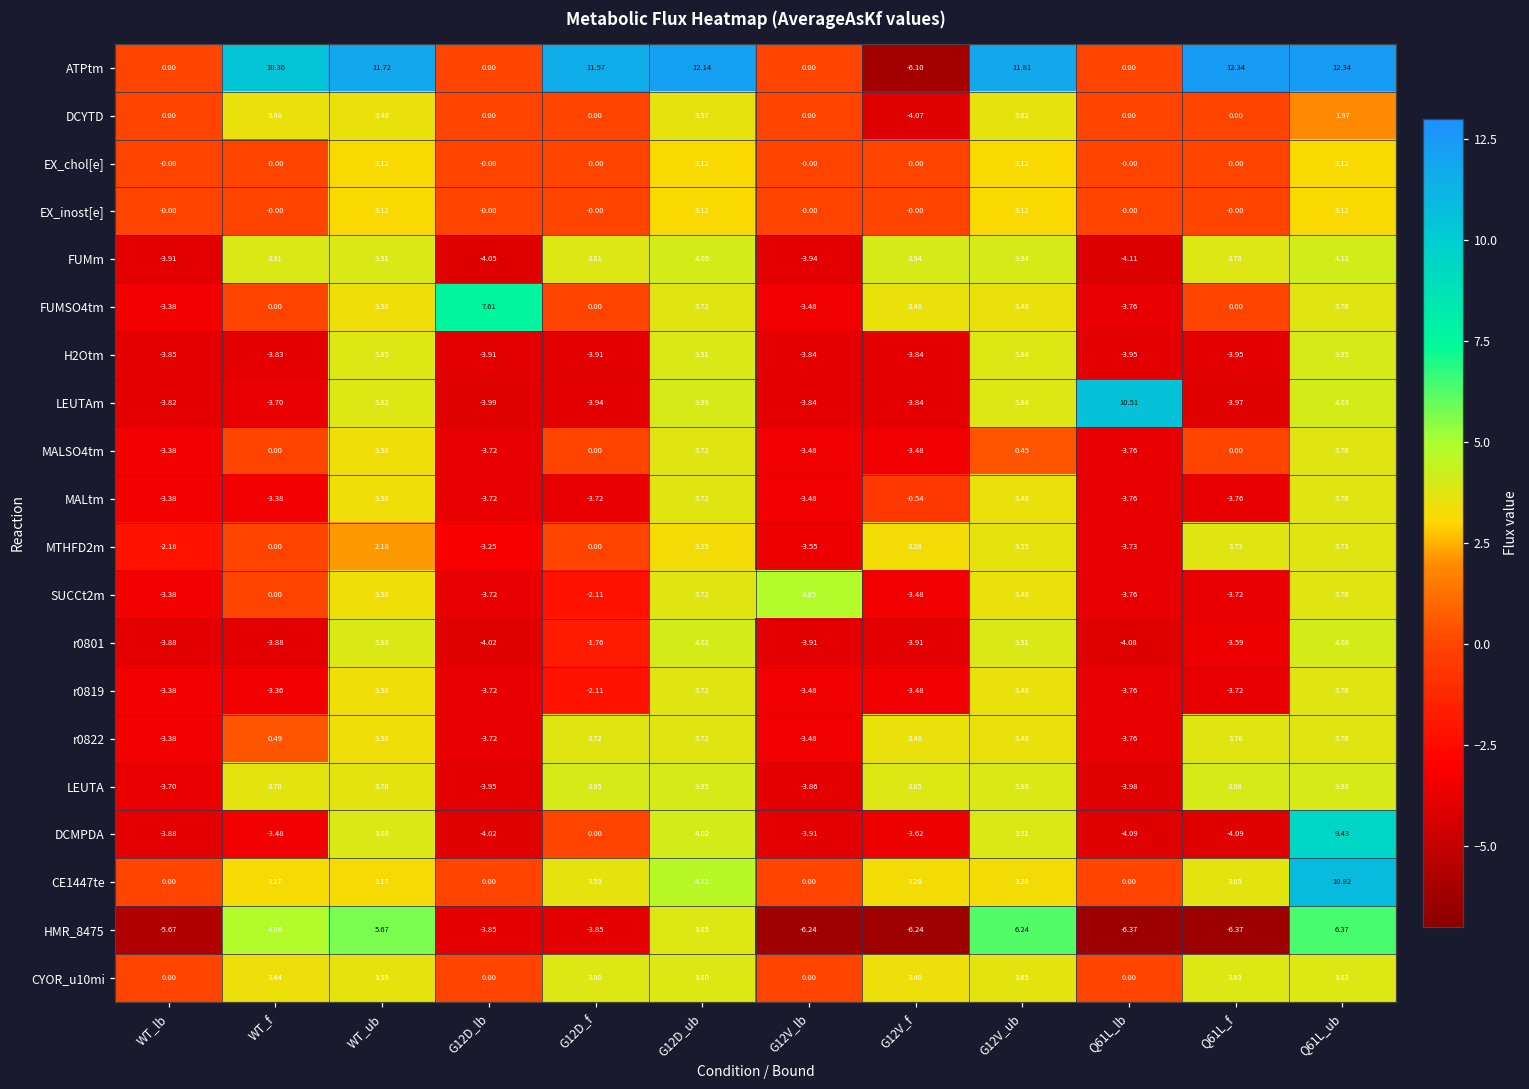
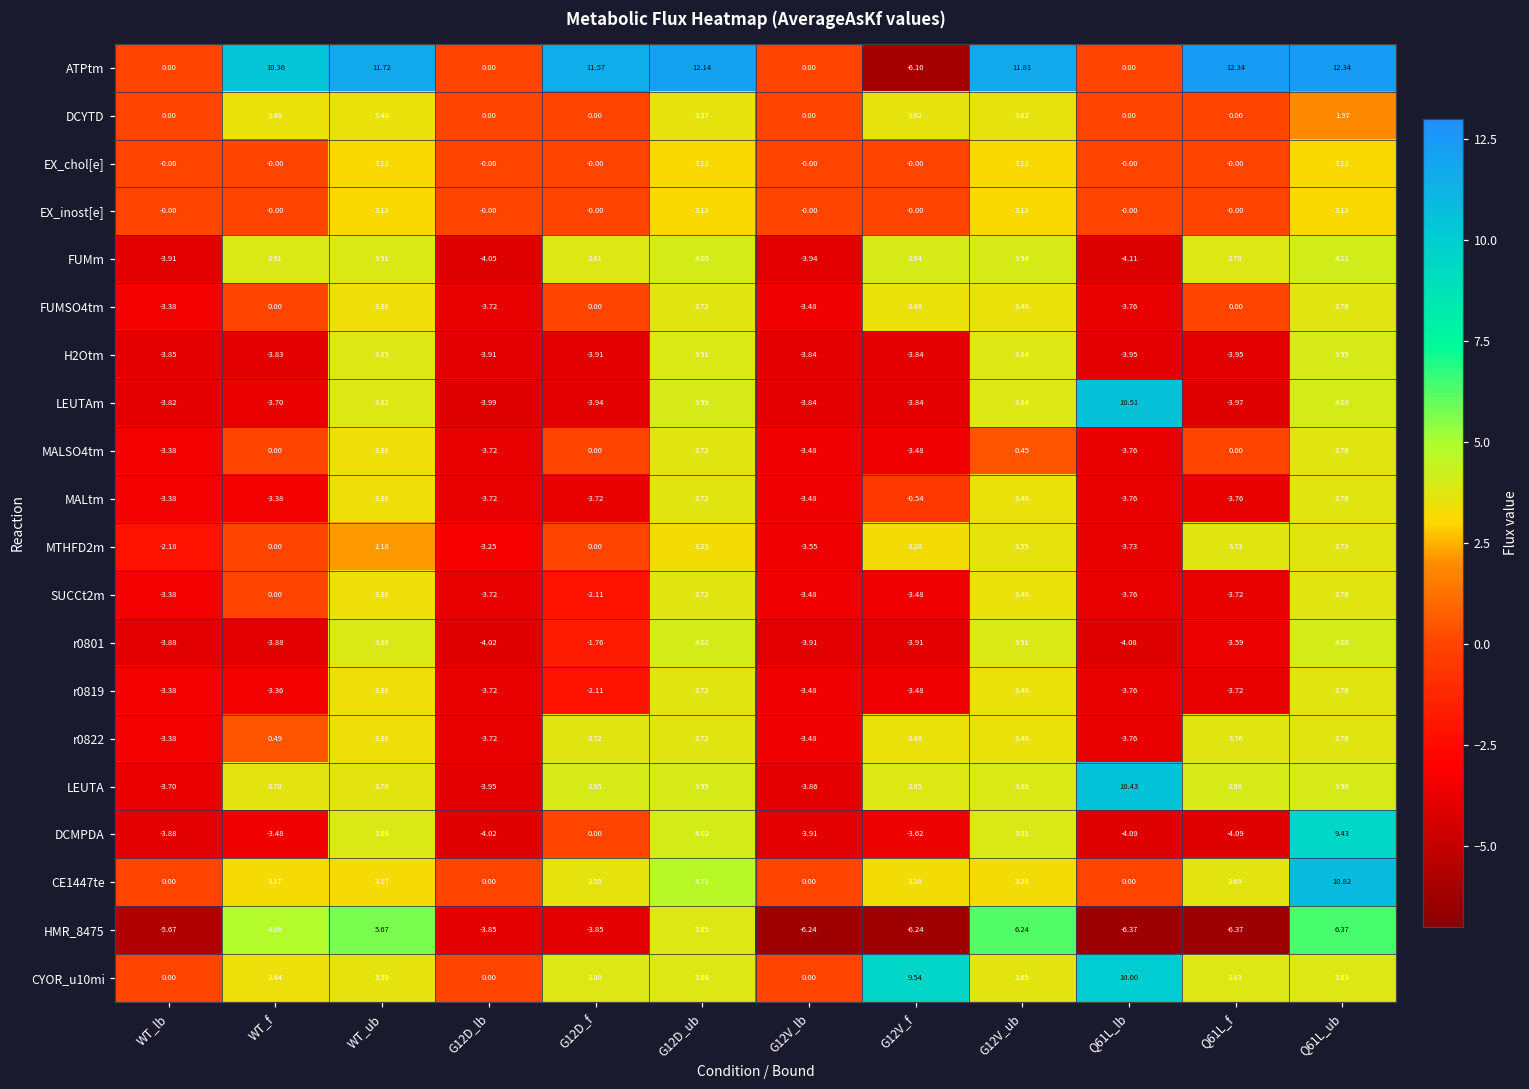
  {
    "DCYTD": {
      "WT_lb": 0.00,
      "WT_f": 3.48,
      "WT_ub": 3.48,
      "G12D_lb": 0.00,
      "G12D_f": 0.00,
      "G12D_ub": 3.57,
      "G12V_lb": 0.00,
-     "G12V_f": -4.07,
+     "G12V_f": 3.62,
      "G12V_ub": 3.62,
      "Q61L_lb": 0.00,
      "Q61L_f": 0.00,
      "Q61L_ub": 1.97
    },
    "FUMSO4tm": {
      "WT_lb": -3.38,
      "WT_f": 0.00,
      "WT_ub": 3.38,
-     "G12D_lb": 7.61,
+     "G12D_lb": -3.72,
      "G12D_f": 0.00,
      "G12D_ub": 3.72,
      "G12V_lb": -3.48,
      "G12V_f": 3.48,
      "G12V_ub": 3.48,
      "Q61L_lb": -3.76,
      "Q61L_f": 0.00,
      "Q61L_ub": 3.76
    },
    "SUCCt2m": {
      "WT_lb": -3.38,
      "WT_f": 0.00,
      "WT_ub": 3.38,
      "G12D_lb": -3.72,
      "G12D_f": -2.11,
      "G12D_ub": 3.72,
-     "G12V_lb": 4.85,
+     "G12V_lb": -3.48,
      "G12V_f": -3.48,
      "G12V_ub": 3.48,
      "Q61L_lb": -3.76,
      "Q61L_f": -3.72,
      "Q61L_ub": 3.76
    },
    "LEUTA": {
      "WT_lb": -3.70,
      "WT_f": 3.70,
      "WT_ub": 3.70,
      "G12D_lb": -3.95,
      "G12D_f": 3.95,
      "G12D_ub": 3.95,
      "G12V_lb": -3.86,
      "G12V_f": 3.85,
      "G12V_ub": 3.86,
-     "Q61L_lb": -3.98,
+     "Q61L_lb": 10.43,
      "Q61L_f": 3.98,
      "Q61L_ub": 3.98
    },
    "CYOR_u10mi": {
      "WT_lb": 0.00,
      "WT_f": 3.44,
      "WT_ub": 3.59,
      "G12D_lb": 0.00,
      "G12D_f": 3.80,
      "G12D_ub": 3.80,
      "G12V_lb": 0.00,
-     "G12V_f": 3.40,
+     "G12V_f": 9.54,
      "G12V_ub": 3.65,
-     "Q61L_lb": 0.00,
+     "Q61L_lb": 10.00,
      "Q61L_f": 3.83,
      "Q61L_ub": 3.83
    }
  }
